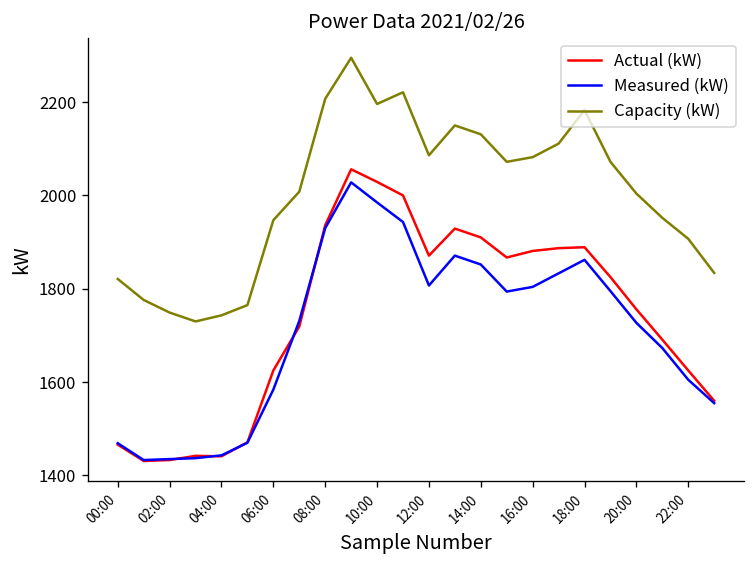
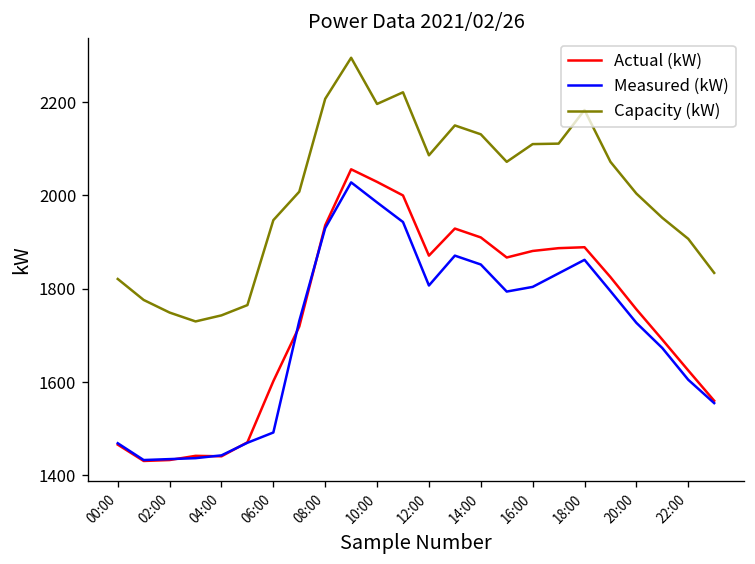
  {
    "Actual (kW)": {
-     "06:00": 1630,
+     "06:00": 1600,
      "10:00": 2030,
      "12:00": 1870,
      "14:00": 1910,
      "16:00": 1880,
      "18:00": 1890,
      "20:00": 1760,
      "22:00": 1630
    },
    "Measured (kW)": {
-     "06:00": 1580,
+     "06:00": 1490,
      "10:00": 1990,
      "12:00": 1810,
      "14:00": 1850,
      "16:00": 1800,
      "18:00": 1860,
      "20:00": 1730,
      "22:00": 1610
    },
    "Capacity (kW)": {
      "00:00": 1820,
      "02:00": 1750,
      "04:00": 1740,
      "06:00": 1950,
      "08:00": 2210,
      "10:00": 2200,
      "12:00": 2090,
      "14:00": 2130,
-     "16:00": 2080,
+     "16:00": 2110,
      "20:00": 2000,
      "22:00": 1910
    }
  }
